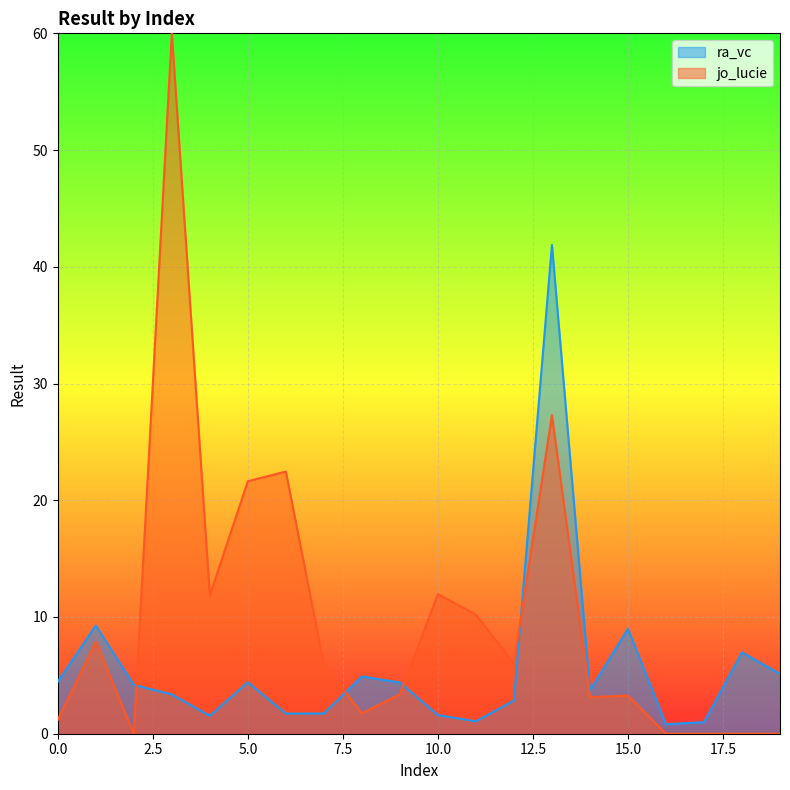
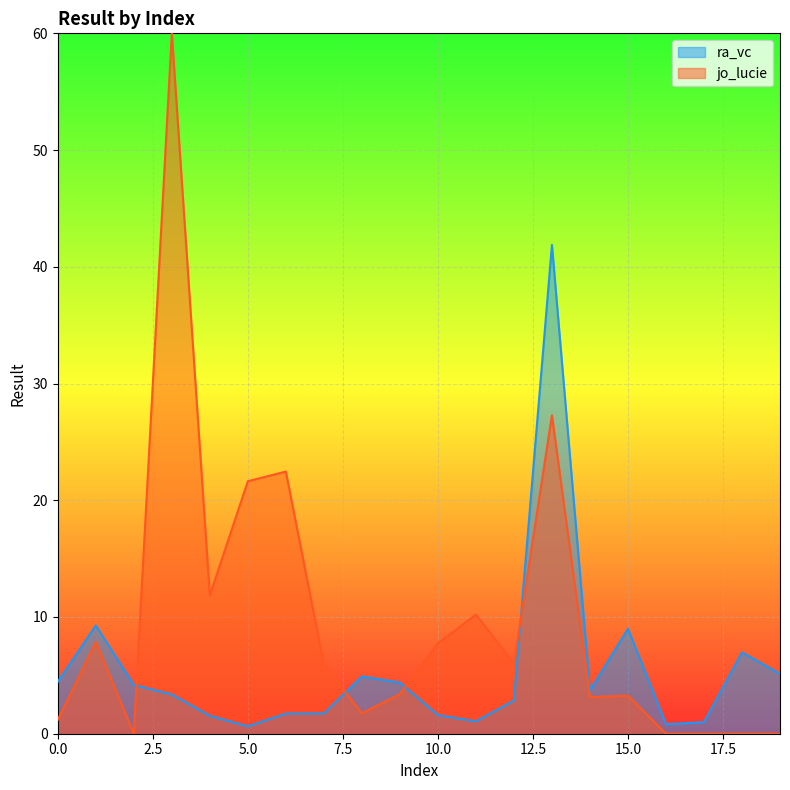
  {
    "ra_vc": {
      "0.0": 4.5,
-     "5.0": 4.4,
+     "5.0": 0.6,
      "10.0": 1.6,
      "15.0": 9.0
    },
    "jo_lucie": {
      "0.0": 1.2,
      "5.0": 21.6,
-     "10.0": 12.0,
+     "10.0": 7.7,
      "15.0": 3.3
    }
  }
